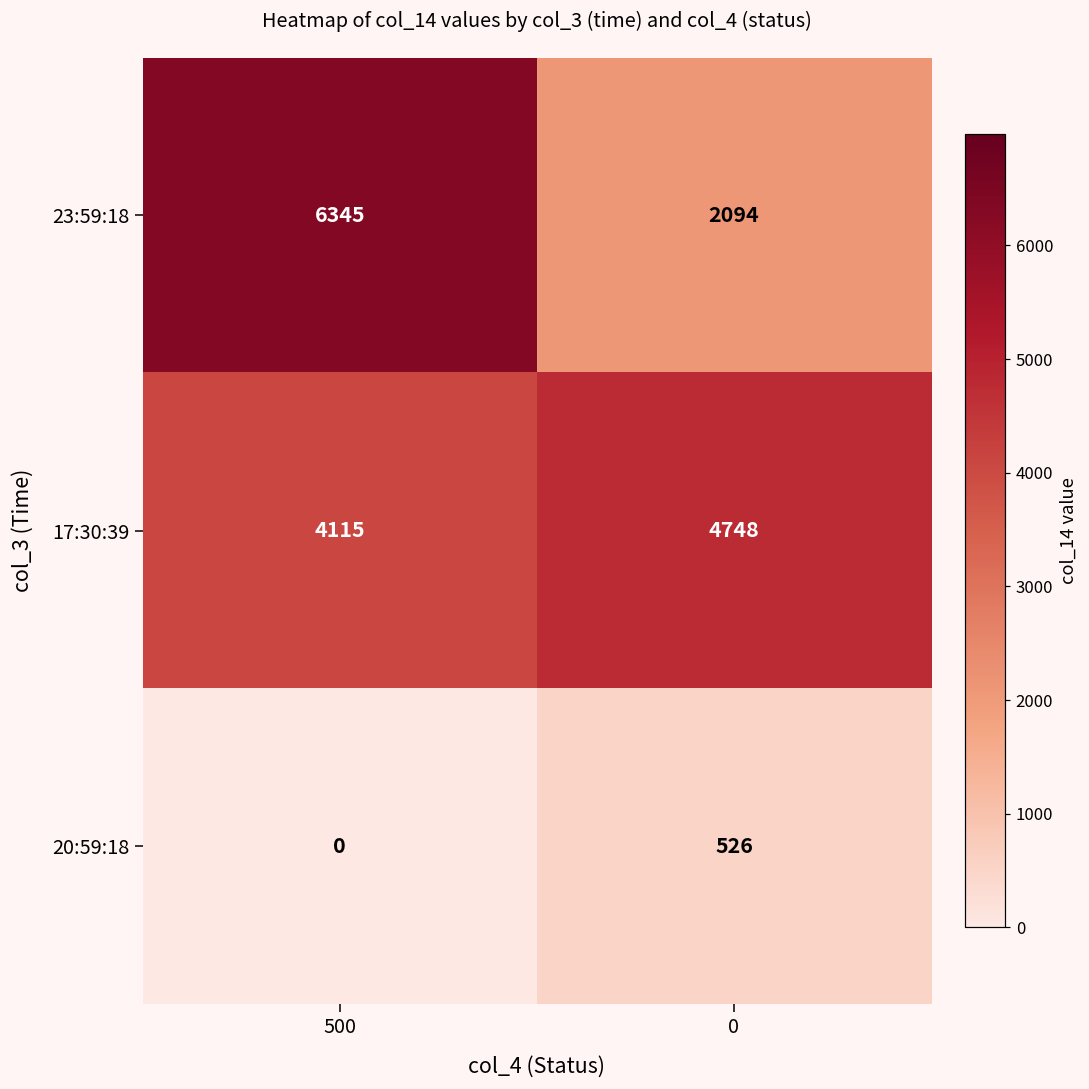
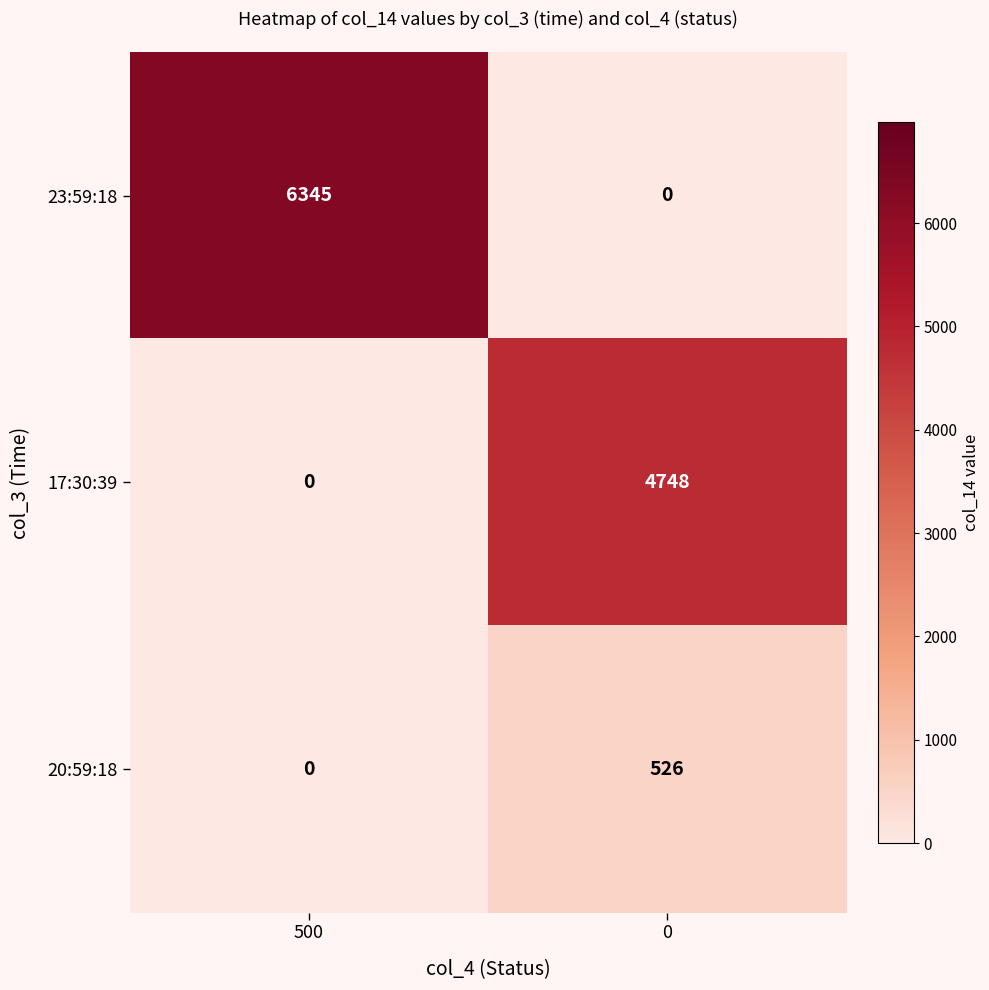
  {
    "23:59:18": {
      "500": 6345,
-     "0": 2094
+     "0": 0
    },
    "17:30:39": {
-     "500": 4115,
+     "500": 0,
      "0": 4748
    },
    "20:59:18": {
      "500": 0,
      "0": 526
    }
  }
